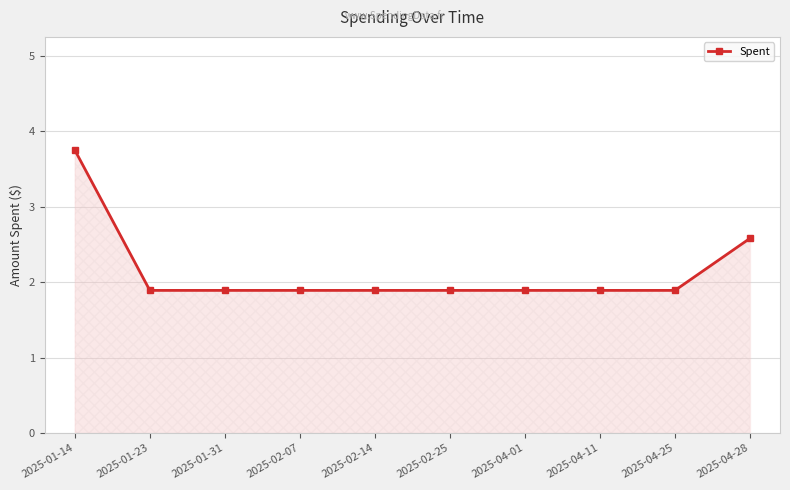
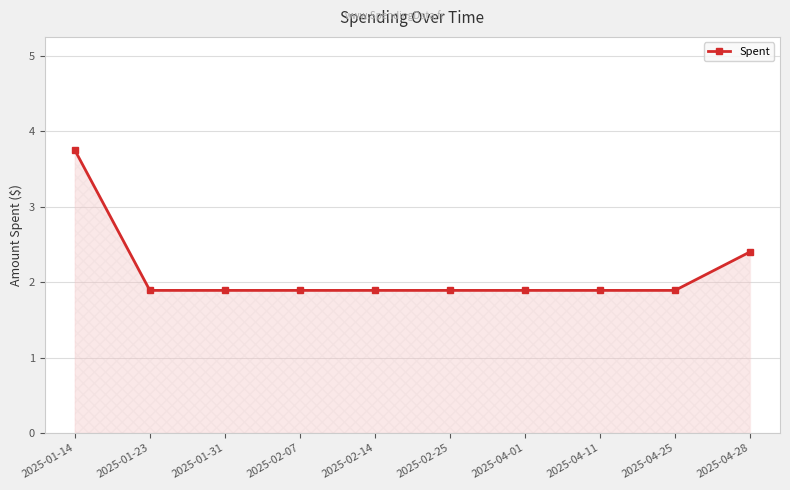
  {
    "2025-01-14": 3.8,
    "2025-01-23": 1.9,
    "2025-01-31": 1.9,
    "2025-02-07": 1.9,
    "2025-02-14": 1.9,
    "2025-02-25": 1.9,
    "2025-04-01": 1.9,
    "2025-04-11": 1.9,
    "2025-04-25": 1.9,
-   "2025-04-28": 2.6
+   "2025-04-28": 2.4
  }
